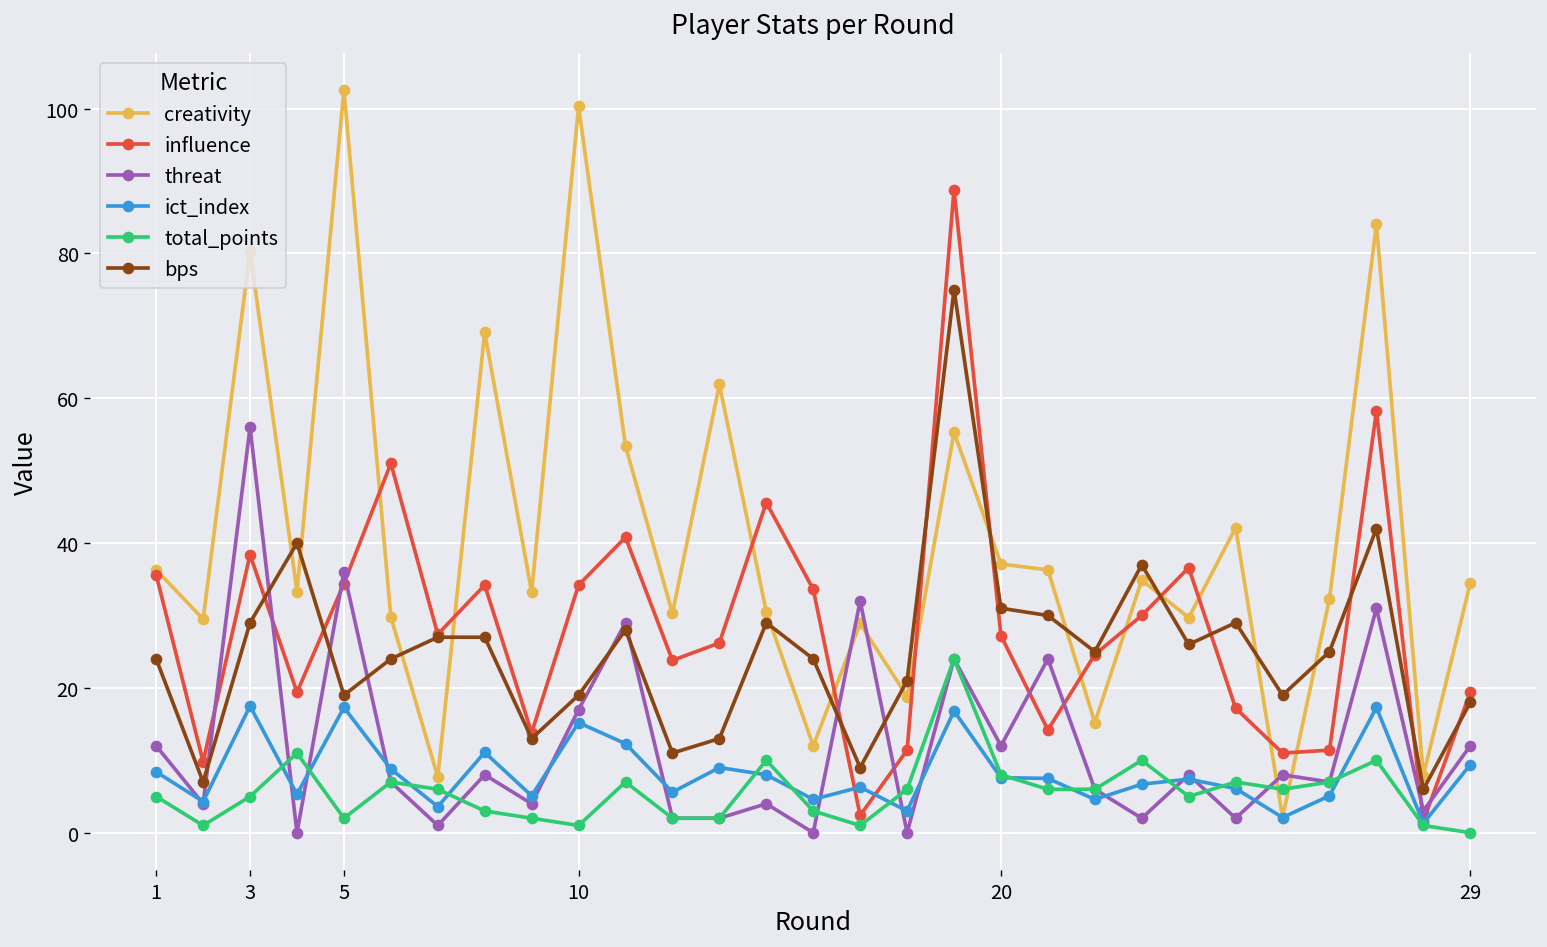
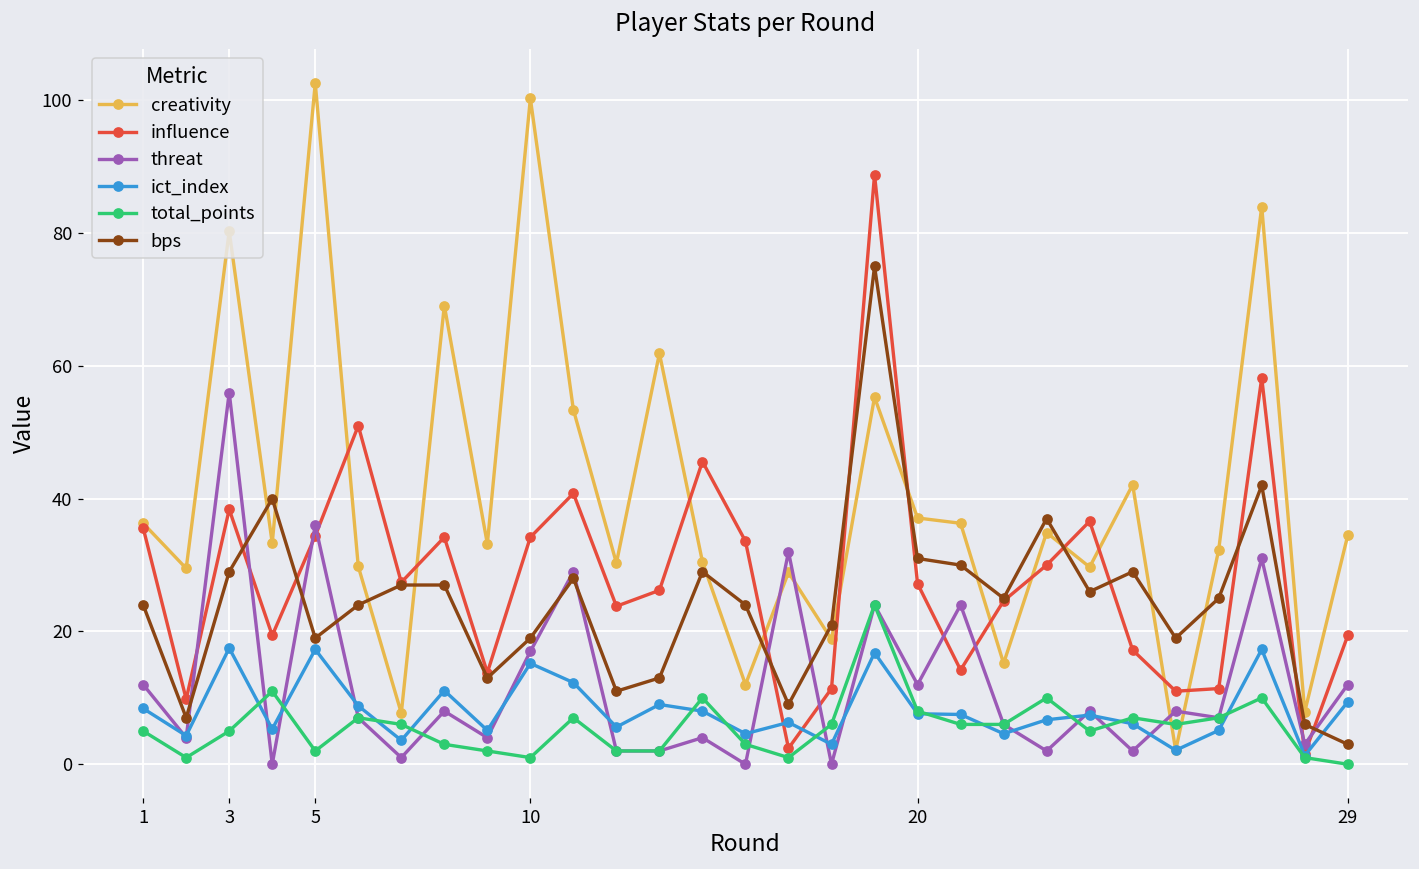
  {
    "creativity": {
      "29": 35
    },
    "influence": {
      "29": 19
    },
    "threat": {
      "29": 12
    },
    "ict_index": {
      "29": 9
    },
    "total_points": {
      "29": 0
    },
    "bps": {
-     "29": 18
+     "29": 3
    }
  }
